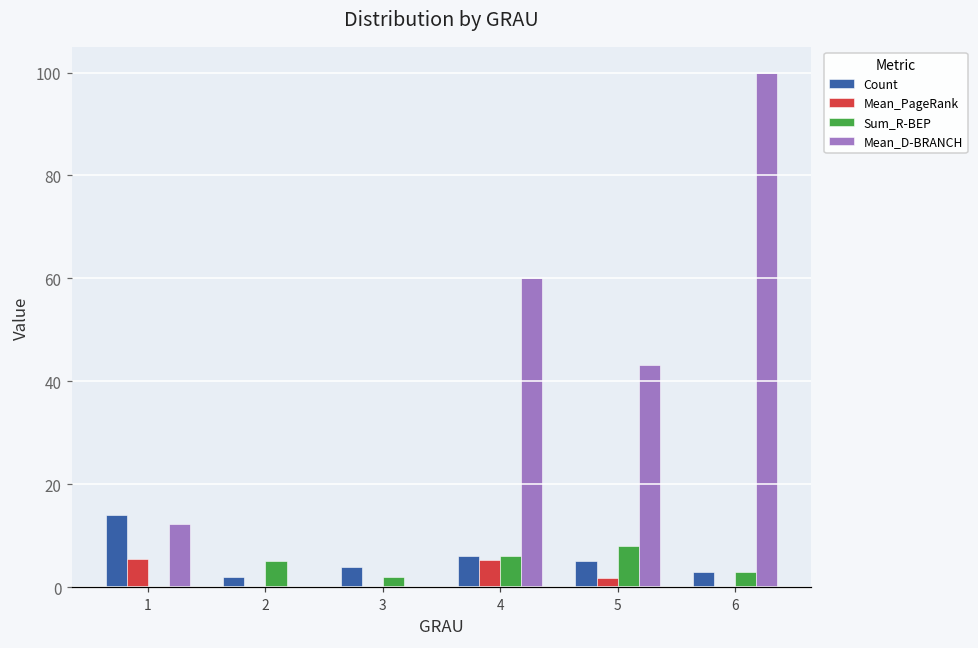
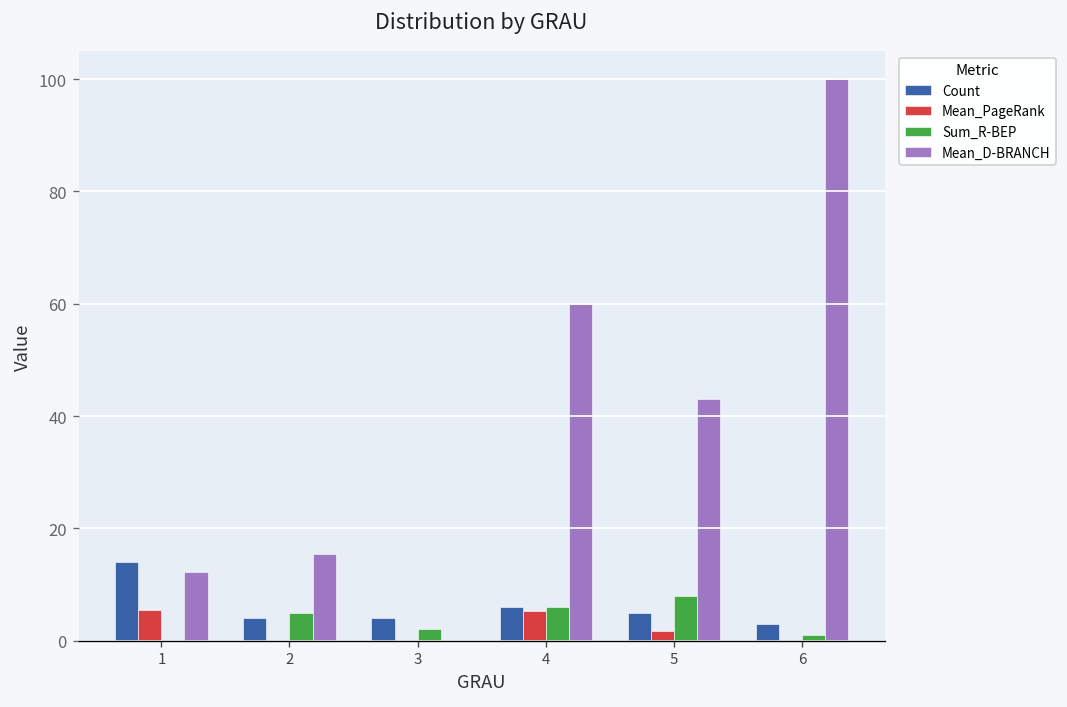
  {
    "Count": {
      "1": 14,
-     "2": 2,
+     "2": 4,
      "3": 4,
      "4": 6,
      "5": 5,
      "6": 3
    },
    "Mean_PageRank": {
      "1": 6,
      "4": 5,
      "5": 2
    },
    "Sum_R-BEP": {
      "1": 0,
      "2": 5,
      "3": 2,
      "4": 6,
      "5": 8,
-     "6": 3
+     "6": 1
    },
    "Mean_D-BRANCH": {
      "1": 12,
-     "2": 0,
+     "2": 16,
      "3": 0,
      "4": 60,
      "5": 43,
      "6": 100
    }
  }
